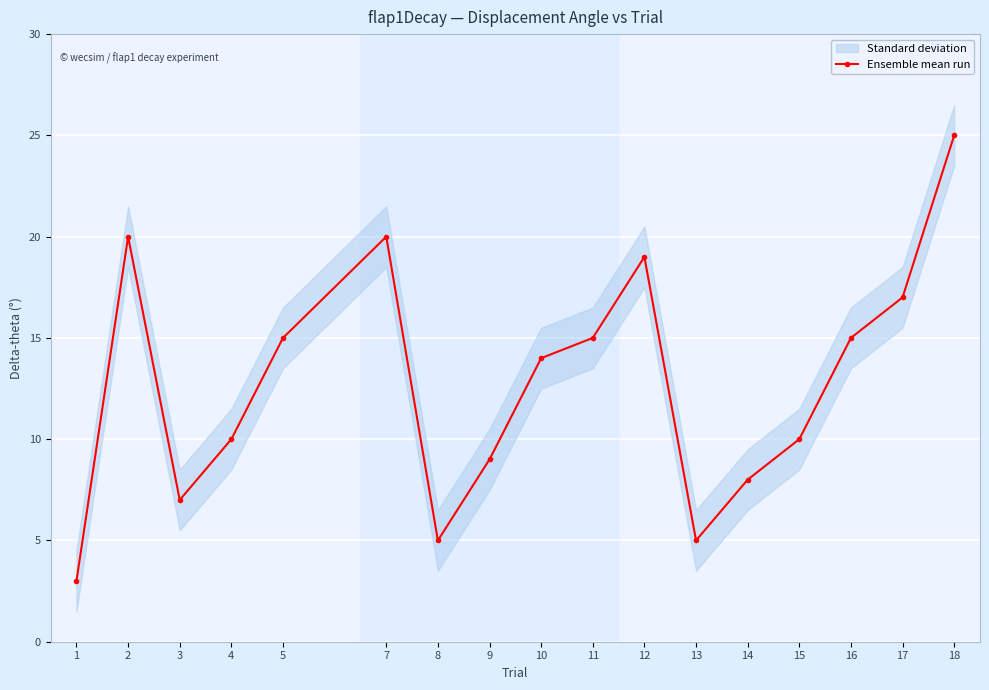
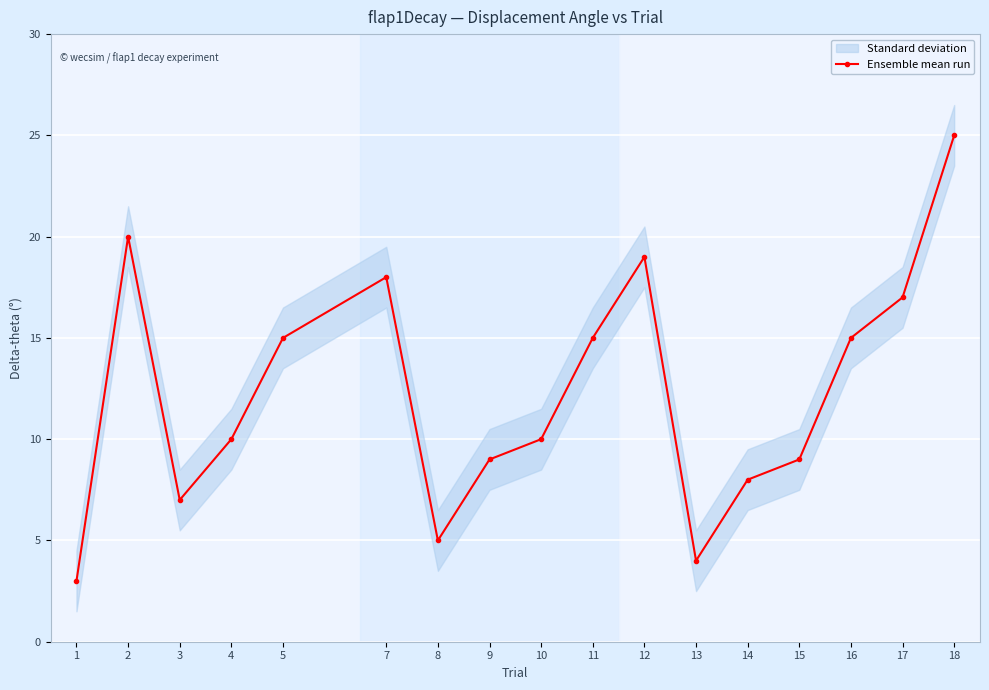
  {
    "Ensemble mean run": {
      "1": 3,
      "2": 20,
      "3": 7,
      "4": 10,
      "5": 15,
-     "7": 20,
+     "7": 18,
      "8": 5,
      "9": 9,
-     "10": 14,
+     "10": 10,
      "11": 15,
      "12": 19,
-     "13": 5,
+     "13": 4,
      "14": 8,
-     "15": 10,
+     "15": 9,
      "16": 15,
      "17": 17,
      "18": 25
    }
  }
